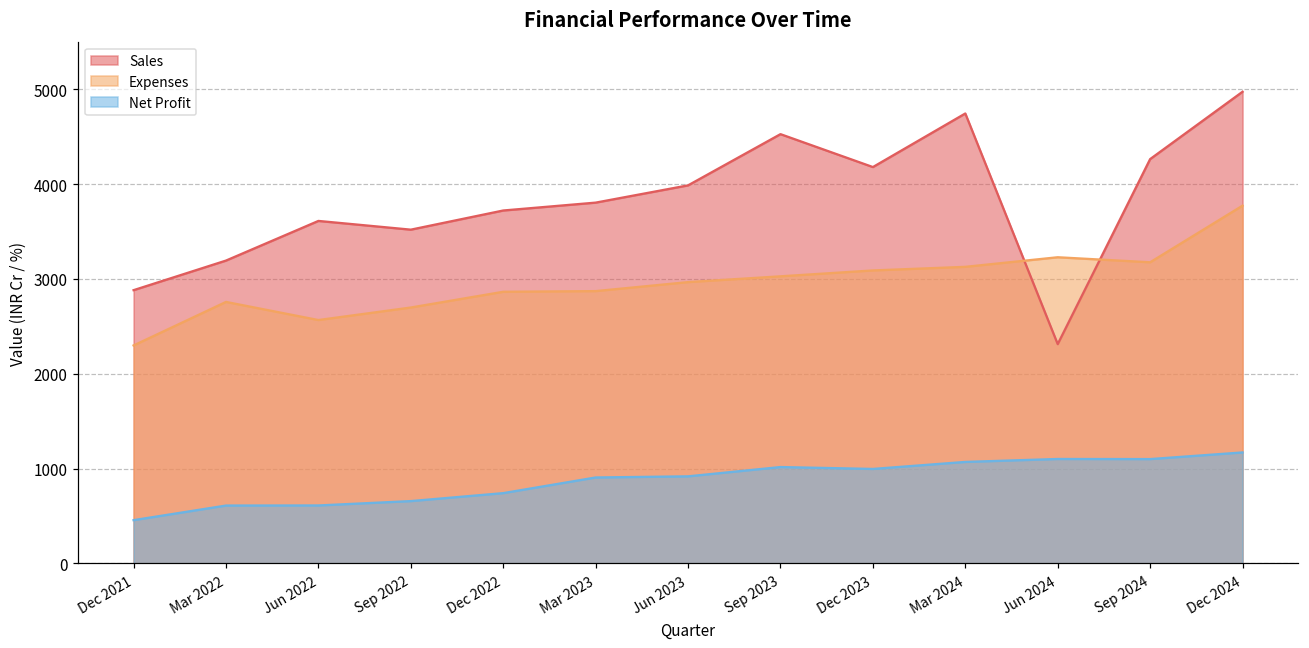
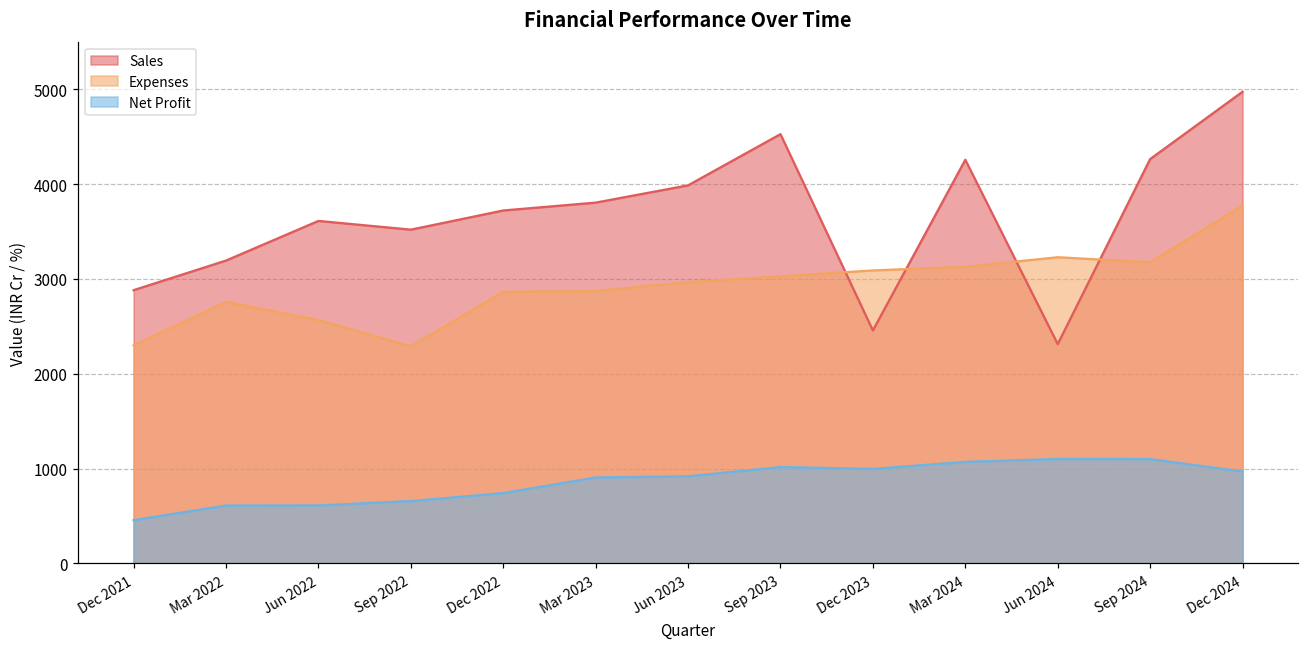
  {
    "Sales": {
      "Dec 2021": 2900,
      "Mar 2022": 3200,
      "Jun 2022": 3600,
      "Sep 2022": 3500,
      "Dec 2022": 3700,
      "Mar 2023": 3800,
      "Jun 2023": 4000,
      "Sep 2023": 4500,
-     "Dec 2023": 4200,
-     "Mar 2024": 4700,
+     "Dec 2023": 2500,
+     "Mar 2024": 4300,
      "Jun 2024": 2300,
      "Sep 2024": 4300,
      "Dec 2024": 5000
    },
    "Expenses": {
      "Dec 2021": 2300,
      "Mar 2022": 2800,
      "Jun 2022": 2600,
-     "Sep 2022": 2700,
+     "Sep 2022": 2300,
      "Dec 2022": 2900,
      "Mar 2023": 2900,
      "Jun 2023": 3000,
      "Sep 2023": 3000,
      "Dec 2023": 3100,
      "Mar 2024": 3100,
      "Jun 2024": 3200,
      "Sep 2024": 3200,
      "Dec 2024": 3800
    },
    "Net Profit": {
      "Dec 2021": 500,
      "Mar 2022": 600,
      "Jun 2022": 600,
      "Sep 2022": 700,
      "Dec 2022": 700,
      "Mar 2023": 900,
      "Jun 2023": 900,
      "Sep 2023": 1000,
      "Dec 2023": 1000,
      "Mar 2024": 1100,
      "Jun 2024": 1100,
      "Sep 2024": 1100,
-     "Dec 2024": 1200
+     "Dec 2024": 1000
    }
  }
